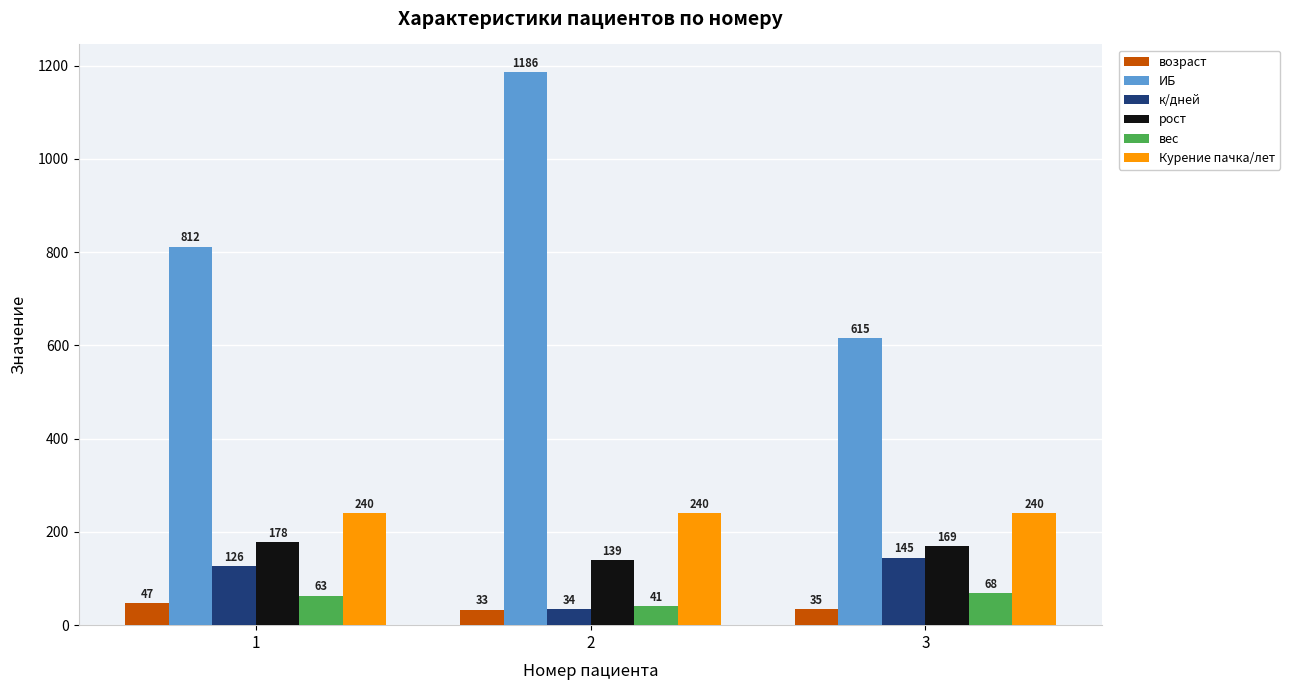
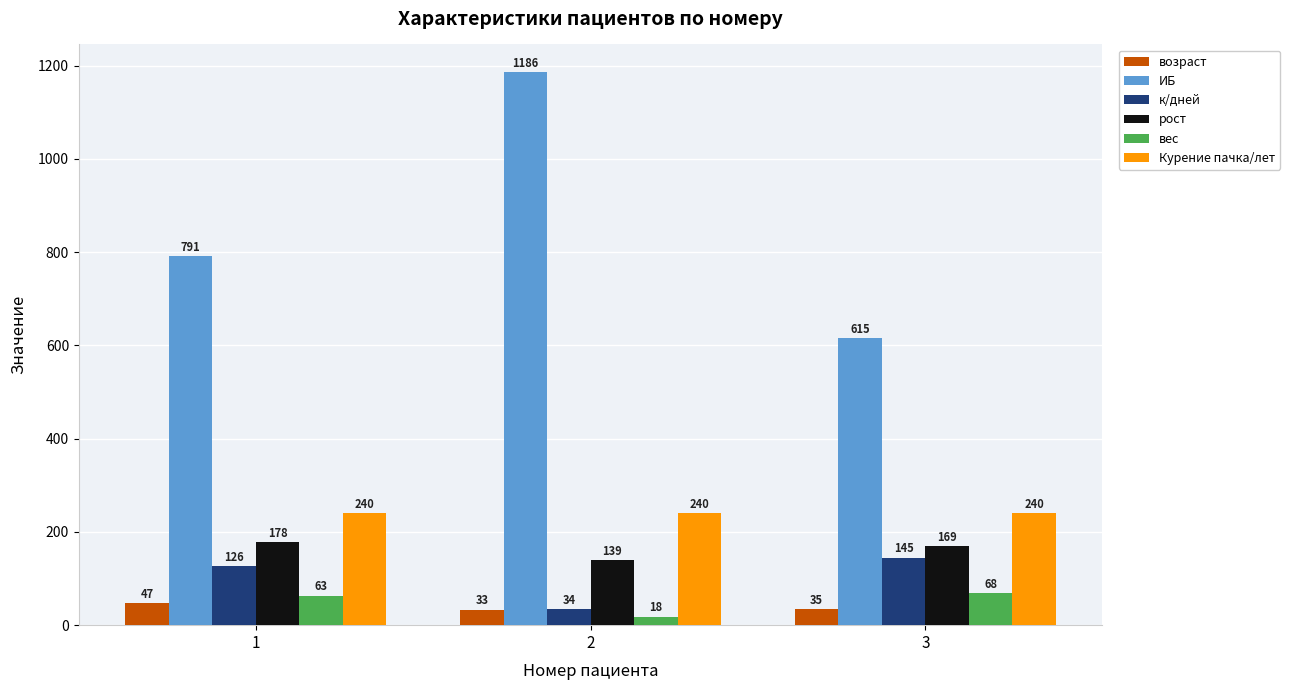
  {
    "возраст": {
      "1": 47,
      "2": 33,
      "3": 35
    },
    "ИБ": {
-     "1": 812,
+     "1": 791,
      "2": 1186,
      "3": 615
    },
    "к/дней": {
      "1": 126,
      "2": 34,
      "3": 145
    },
    "рост": {
      "1": 178,
      "2": 139,
      "3": 169
    },
    "вес": {
      "1": 63,
-     "2": 41,
+     "2": 18,
      "3": 68
    },
    "Курение пачка/лет": {
      "1": 240,
      "2": 240,
      "3": 240
    }
  }
